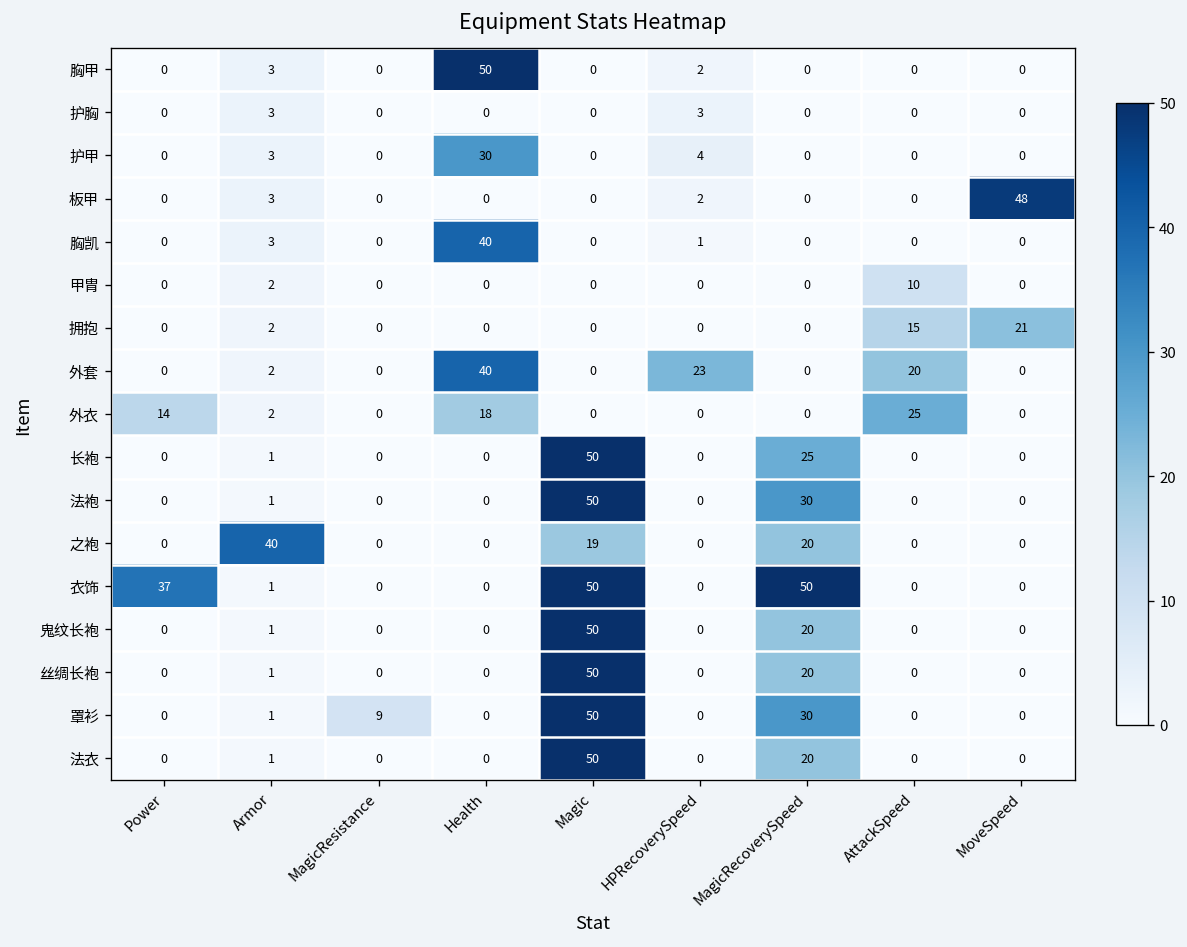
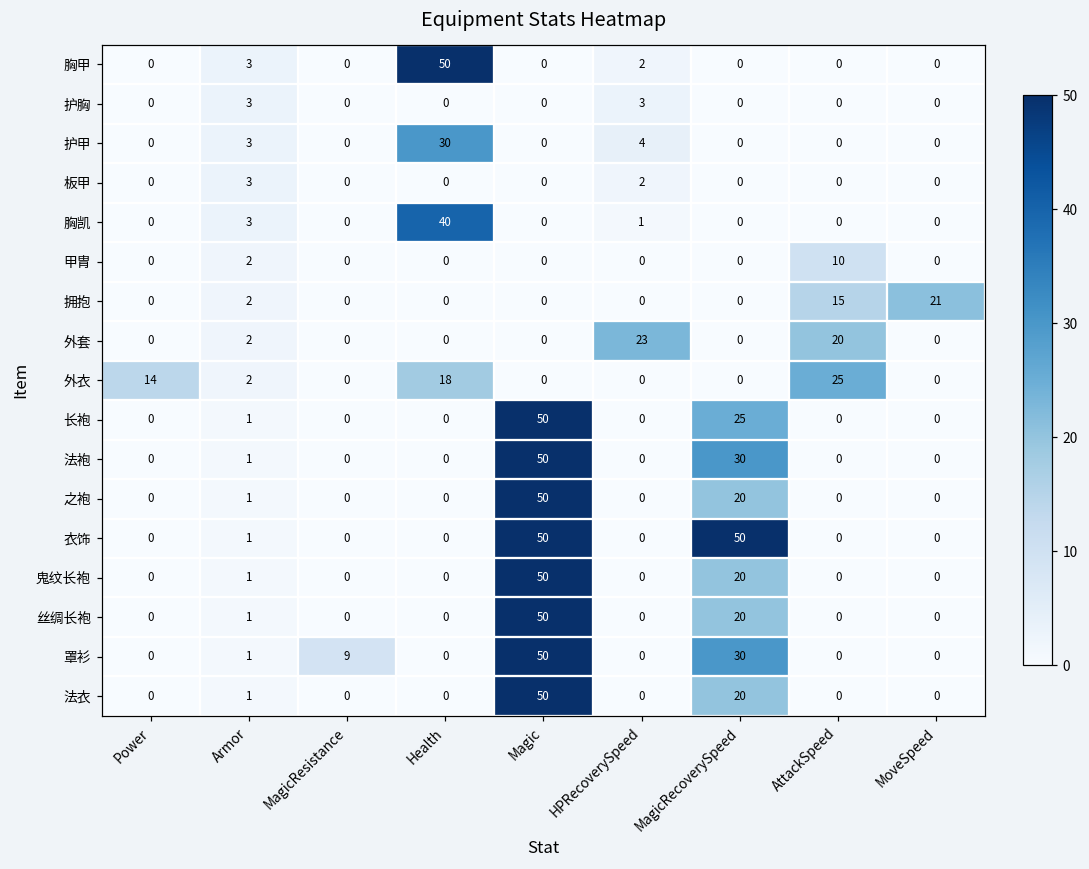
  {
    "胸甲": {
      "Power": 0,
      "Armor": 3,
      "MagicResistance": 0,
      "Health": 50,
      "Magic": 0,
      "HPRecoverySpeed": 2,
      "MagicRecoverySpeed": 0,
      "AttackSpeed": 0,
      "MoveSpeed": 0
    },
    "护胸": {
      "Power": 0,
      "Armor": 3,
      "MagicResistance": 0,
      "Health": 0,
      "Magic": 0,
      "HPRecoverySpeed": 3,
      "MagicRecoverySpeed": 0,
      "AttackSpeed": 0,
      "MoveSpeed": 0
    },
    "护甲": {
      "Power": 0,
      "Armor": 3,
      "MagicResistance": 0,
      "Health": 30,
      "Magic": 0,
      "HPRecoverySpeed": 4,
      "MagicRecoverySpeed": 0,
      "AttackSpeed": 0,
      "MoveSpeed": 0
    },
    "板甲": {
      "Power": 0,
      "Armor": 3,
      "MagicResistance": 0,
      "Health": 0,
      "Magic": 0,
      "HPRecoverySpeed": 2,
      "MagicRecoverySpeed": 0,
      "AttackSpeed": 0,
-     "MoveSpeed": 48
+     "MoveSpeed": 0
    },
    "胸凯": {
      "Power": 0,
      "Armor": 3,
      "MagicResistance": 0,
      "Health": 40,
      "Magic": 0,
      "HPRecoverySpeed": 1,
      "MagicRecoverySpeed": 0,
      "AttackSpeed": 0,
      "MoveSpeed": 0
    },
    "甲胄": {
      "Power": 0,
      "Armor": 2,
      "MagicResistance": 0,
      "Health": 0,
      "Magic": 0,
      "HPRecoverySpeed": 0,
      "MagicRecoverySpeed": 0,
      "AttackSpeed": 10,
      "MoveSpeed": 0
    },
    "拥抱": {
      "Power": 0,
      "Armor": 2,
      "MagicResistance": 0,
      "Health": 0,
      "Magic": 0,
      "HPRecoverySpeed": 0,
      "MagicRecoverySpeed": 0,
      "AttackSpeed": 15,
      "MoveSpeed": 21
    },
    "外套": {
      "Power": 0,
      "Armor": 2,
      "MagicResistance": 0,
-     "Health": 40,
+     "Health": 0,
      "Magic": 0,
      "HPRecoverySpeed": 23,
      "MagicRecoverySpeed": 0,
      "AttackSpeed": 20,
      "MoveSpeed": 0
    },
    "外衣": {
      "Power": 14,
      "Armor": 2,
      "MagicResistance": 0,
      "Health": 18,
      "Magic": 0,
      "HPRecoverySpeed": 0,
      "MagicRecoverySpeed": 0,
      "AttackSpeed": 25,
      "MoveSpeed": 0
    },
    "长袍": {
      "Power": 0,
      "Armor": 1,
      "MagicResistance": 0,
      "Health": 0,
      "Magic": 50,
      "HPRecoverySpeed": 0,
      "MagicRecoverySpeed": 25,
      "AttackSpeed": 0,
      "MoveSpeed": 0
    },
    "法袍": {
      "Power": 0,
      "Armor": 1,
      "MagicResistance": 0,
      "Health": 0,
      "Magic": 50,
      "HPRecoverySpeed": 0,
      "MagicRecoverySpeed": 30,
      "AttackSpeed": 0,
      "MoveSpeed": 0
    },
    "之袍": {
      "Power": 0,
-     "Armor": 40,
+     "Armor": 1,
      "MagicResistance": 0,
      "Health": 0,
-     "Magic": 19,
+     "Magic": 50,
      "HPRecoverySpeed": 0,
      "MagicRecoverySpeed": 20,
      "AttackSpeed": 0,
      "MoveSpeed": 0
    },
    "衣饰": {
-     "Power": 37,
+     "Power": 0,
      "Armor": 1,
      "MagicResistance": 0,
      "Health": 0,
      "Magic": 50,
      "HPRecoverySpeed": 0,
      "MagicRecoverySpeed": 50,
      "AttackSpeed": 0,
      "MoveSpeed": 0
    },
    "鬼纹长袍": {
      "Power": 0,
      "Armor": 1,
      "MagicResistance": 0,
      "Health": 0,
      "Magic": 50,
      "HPRecoverySpeed": 0,
      "MagicRecoverySpeed": 20,
      "AttackSpeed": 0,
      "MoveSpeed": 0
    },
    "丝绸长袍": {
      "Power": 0,
      "Armor": 1,
      "MagicResistance": 0,
      "Health": 0,
      "Magic": 50,
      "HPRecoverySpeed": 0,
      "MagicRecoverySpeed": 20,
      "AttackSpeed": 0,
      "MoveSpeed": 0
    },
    "罩衫": {
      "Power": 0,
      "Armor": 1,
      "MagicResistance": 9,
      "Health": 0,
      "Magic": 50,
      "HPRecoverySpeed": 0,
      "MagicRecoverySpeed": 30,
      "AttackSpeed": 0,
      "MoveSpeed": 0
    },
    "法衣": {
      "Power": 0,
      "Armor": 1,
      "MagicResistance": 0,
      "Health": 0,
      "Magic": 50,
      "HPRecoverySpeed": 0,
      "MagicRecoverySpeed": 20,
      "AttackSpeed": 0,
      "MoveSpeed": 0
    }
  }
